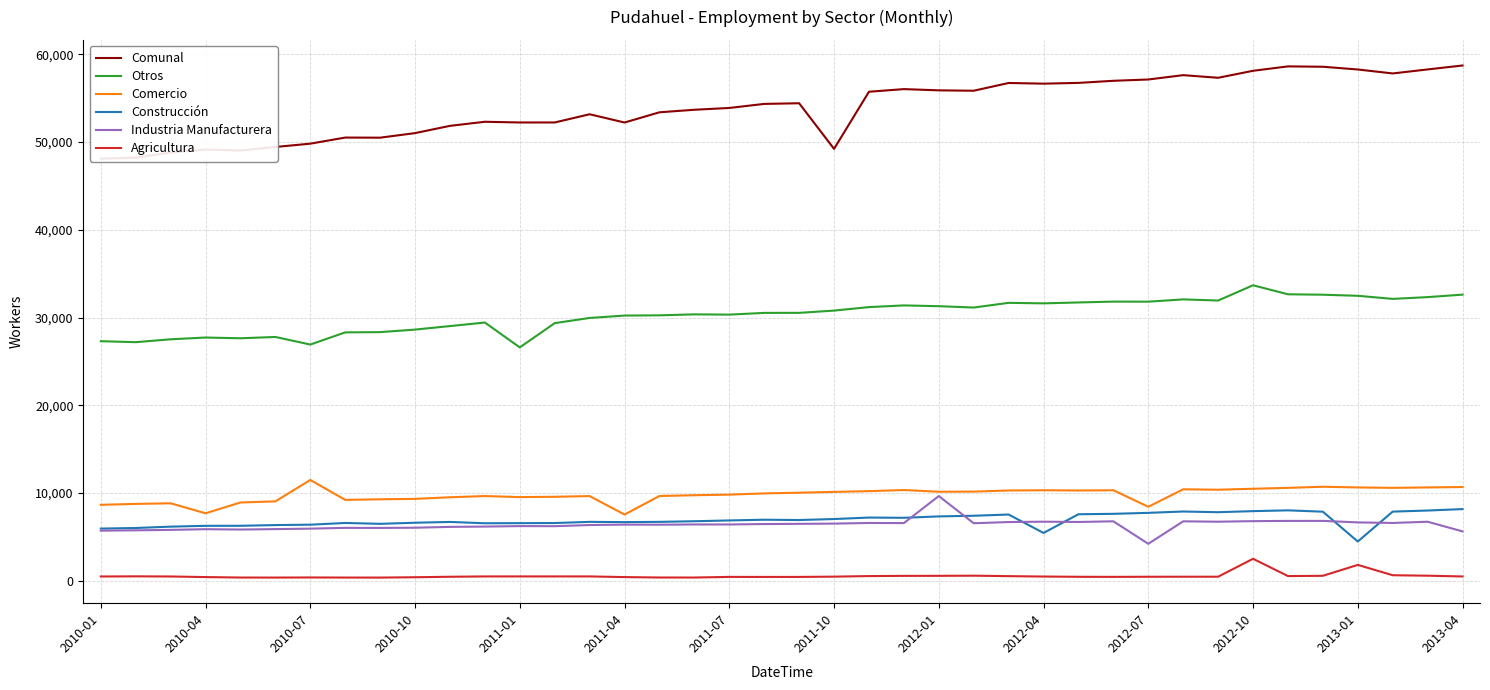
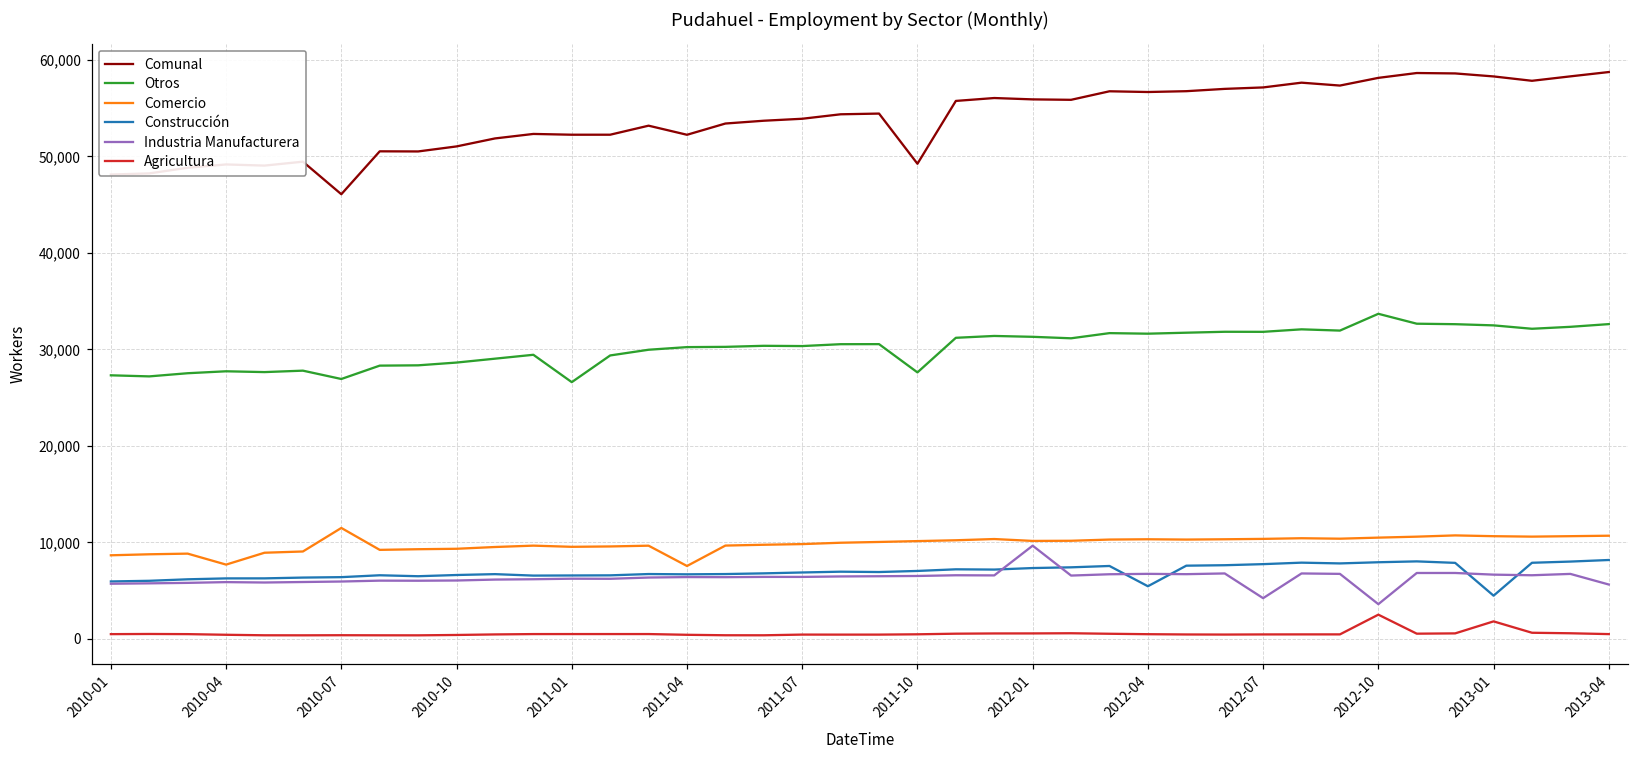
  {
    "Comunal": {
-     "2010-07": "50,000",
+     "2010-07": "46,000",
      "2010-10": "51,000",
      "2011-01": "52,000",
      "2011-04": "52,000",
      "2011-07": "54,000",
      "2011-10": "49,000",
      "2012-01": "56,000",
      "2012-04": "57,000",
      "2012-07": "57,000",
      "2012-10": "58,000",
      "2013-01": "58,000",
      "2013-04": "59,000"
    },
    "Otros": {
      "2010-01": "27,000",
      "2010-04": "28,000",
      "2010-07": "27,000",
      "2010-10": "29,000",
      "2011-01": "27,000",
      "2011-04": "30,000",
      "2011-07": "30,000",
-     "2011-10": "31,000",
+     "2011-10": "28,000",
      "2012-01": "31,000",
      "2012-04": "32,000",
      "2012-07": "32,000",
      "2012-10": "34,000",
      "2013-01": "32,000",
      "2013-04": "33,000"
    },
    "Comercio": {
      "2010-01": "9,000",
      "2010-04": "8,000",
      "2010-07": "11,000",
      "2010-10": "9,000",
      "2011-01": "10,000",
      "2011-04": "8,000",
      "2011-07": "10,000",
      "2011-10": "10,000",
      "2012-01": "10,000",
      "2012-04": "10,000",
-     "2012-07": "8,000",
+     "2012-07": "10,000",
      "2012-10": "10,000",
      "2013-01": "11,000",
      "2013-04": "11,000"
    },
    "Construcción": {
      "2010-04": "6,000",
      "2010-07": "6,000",
      "2010-10": "7,000",
      "2011-01": "7,000",
      "2011-07": "7,000",
      "2011-10": "7,000",
      "2012-01": "7,000",
      "2012-04": "5,000",
      "2012-07": "8,000",
      "2012-10": "8,000",
      "2013-01": "4,000",
      "2013-04": "8,000"
    },
    "Industria Manufacturera": {
      "2010-04": "6,000",
      "2010-07": "6,000",
      "2010-10": "6,000",
      "2011-01": "6,000",
      "2011-07": "6,000",
      "2011-10": "7,000",
      "2012-01": "10,000",
      "2012-04": "7,000",
      "2012-07": "4,000",
-     "2012-10": "7,000",
+     "2012-10": "4,000",
      "2013-01": "7,000",
      "2013-04": "6,000"
    },
    "Agricultura": {
      "2010-01": "0",
      "2010-04": "0",
      "2010-07": "0",
      "2010-10": "0",
      "2011-01": "0",
      "2011-04": "0",
      "2011-07": "0",
      "2011-10": "0",
      "2012-01": "1,000",
      "2012-04": "0",
      "2012-07": "0",
      "2012-10": "3,000",
      "2013-01": "2,000",
      "2013-04": "0"
    }
  }
